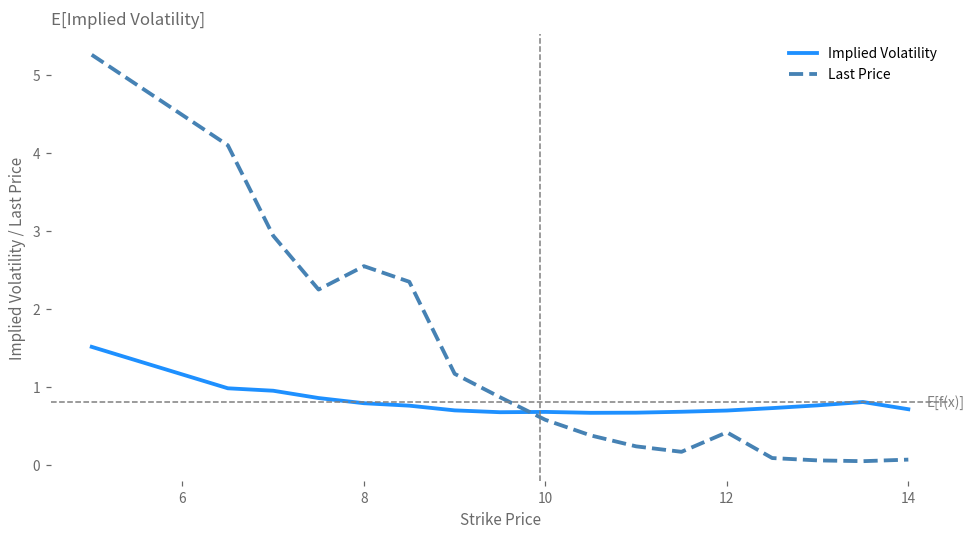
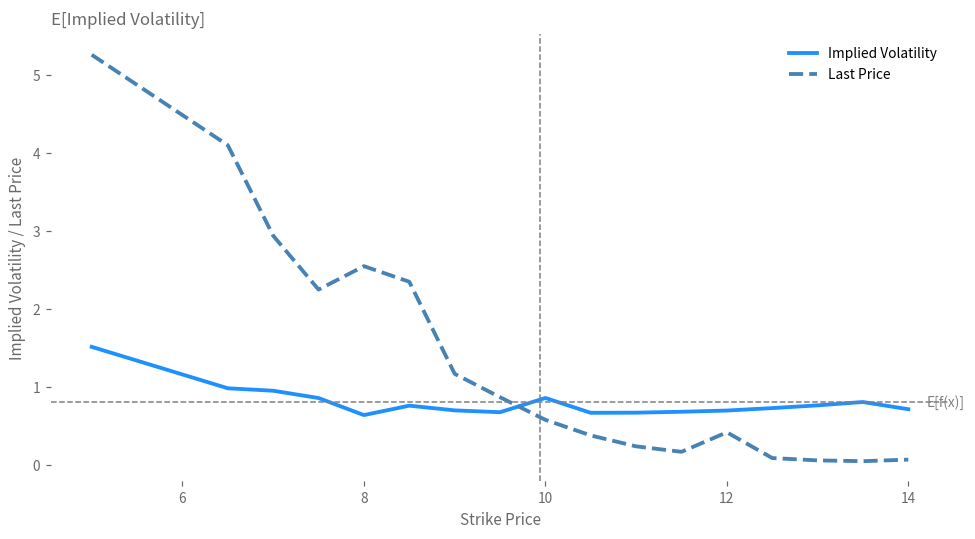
  {
    "Implied Volatility": {
-     "8": 0.8,
-     "10": 0.7,
+     "8": 0.6,
+     "10": 0.9,
      "12": 0.7,
      "14": 0.7
    },
    "Last Price": {
      "8": 2.6,
      "10": 0.6,
      "12": 0.4,
      "14": 0.1
    }
  }
